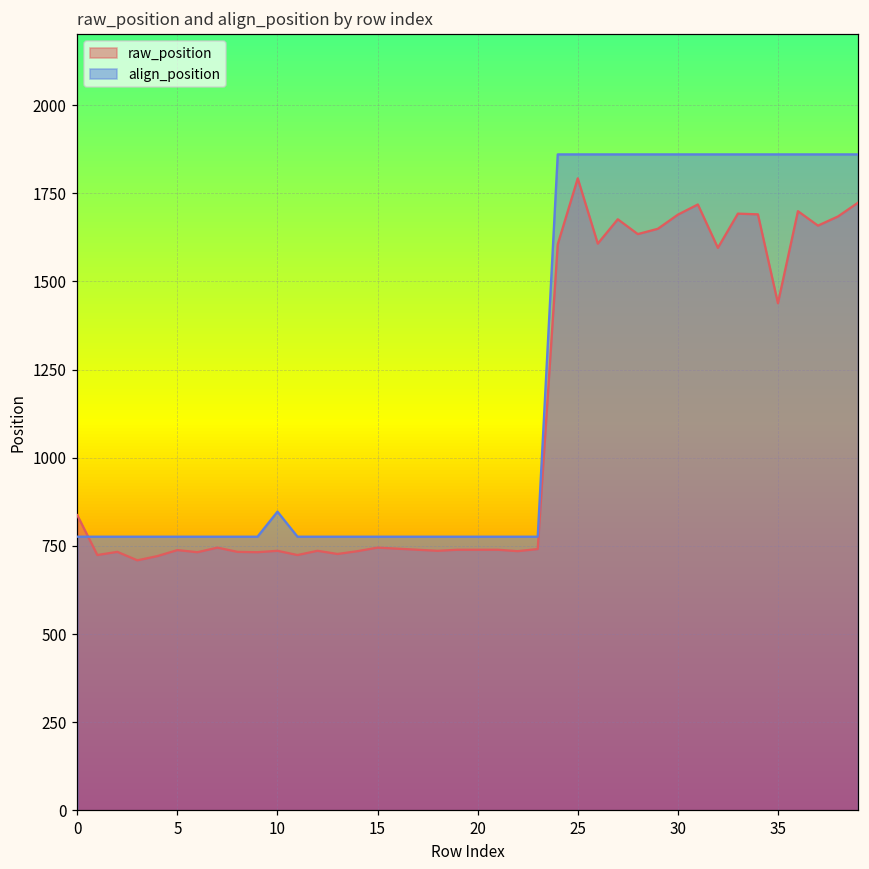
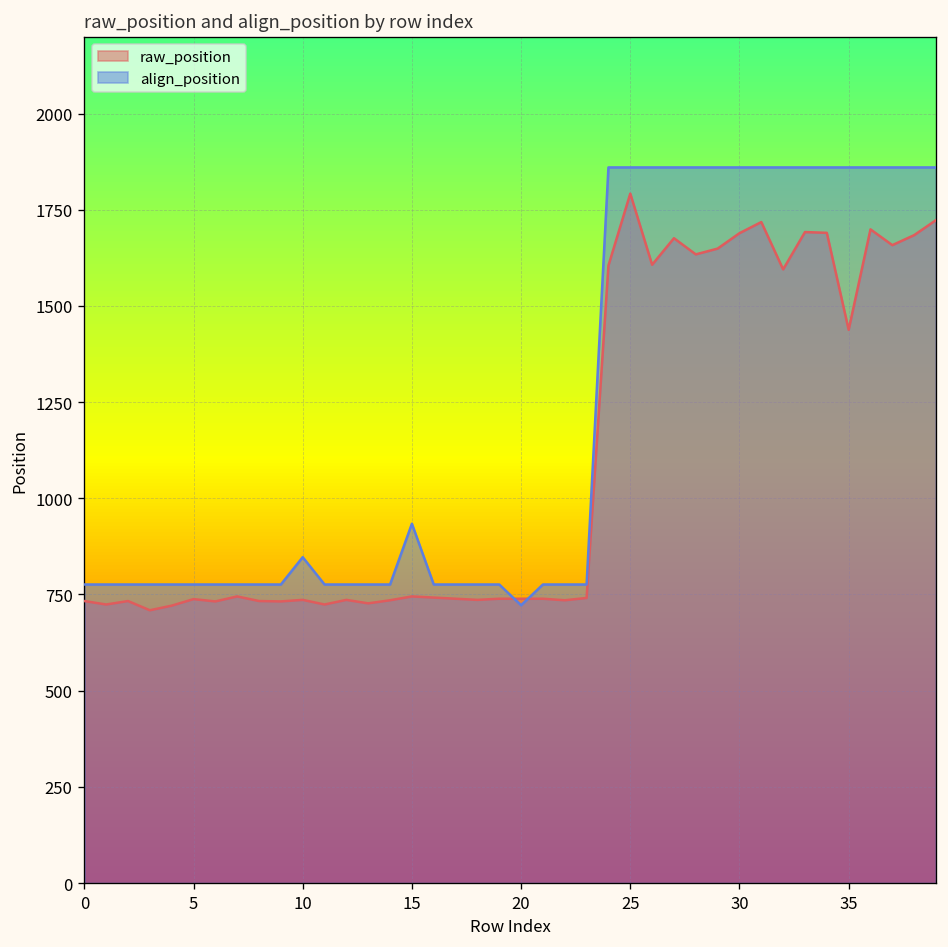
  {
    "raw_position": {
-     "0": 840,
+     "0": 730,
      "5": 740,
      "10": 740,
      "15": 750,
      "20": 740,
      "25": 1790,
      "30": 1690,
      "35": 1440
    },
    "align_position": {
      "0": 780,
      "5": 780,
      "10": 850,
-     "15": 780,
-     "20": 780,
+     "15": 930,
+     "20": 720,
      "25": 1860,
      "30": 1860,
      "35": 1860
    }
  }
